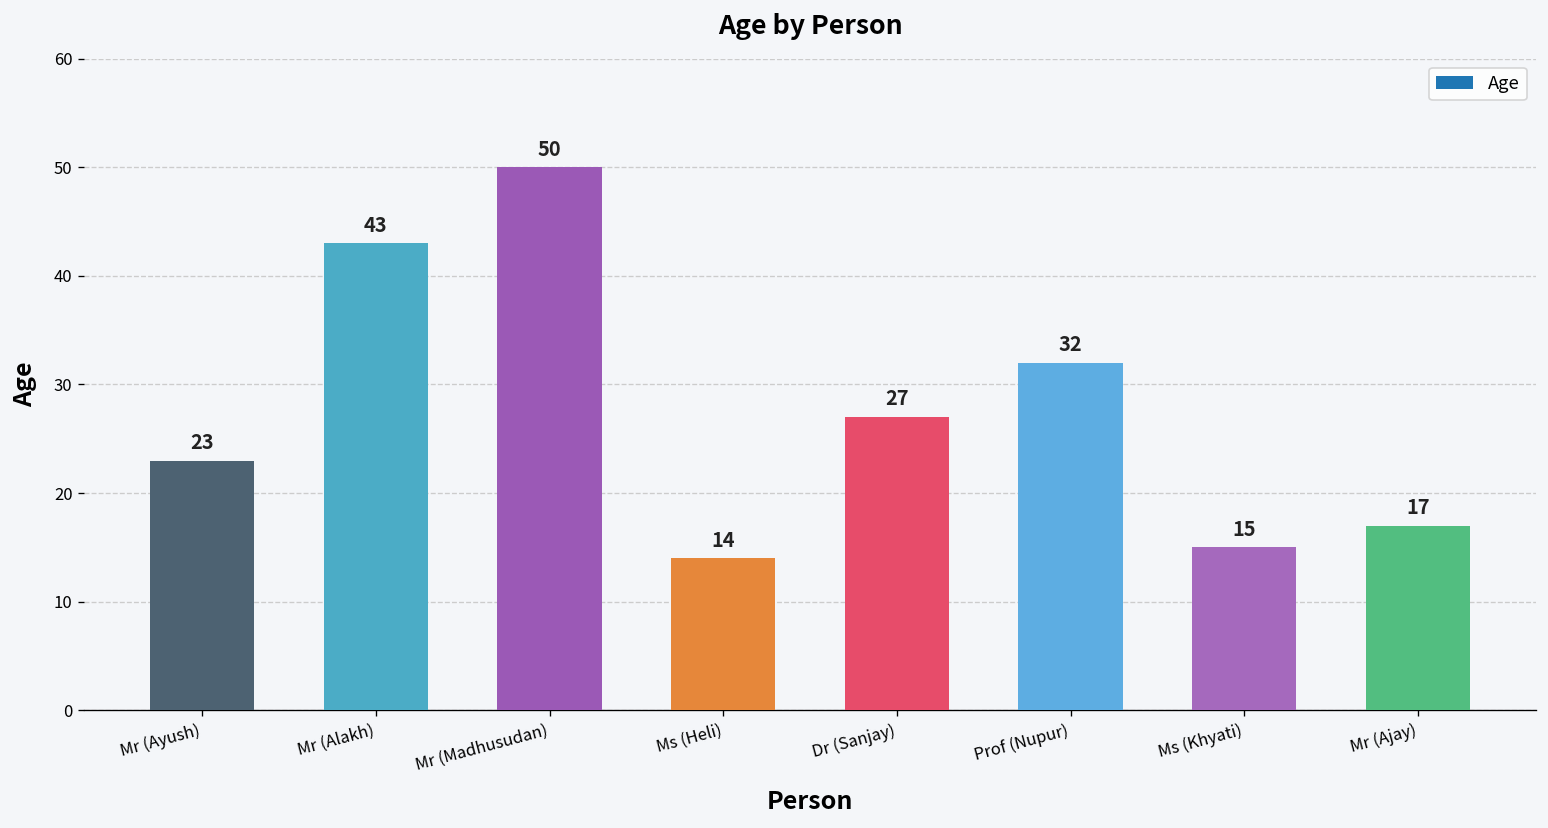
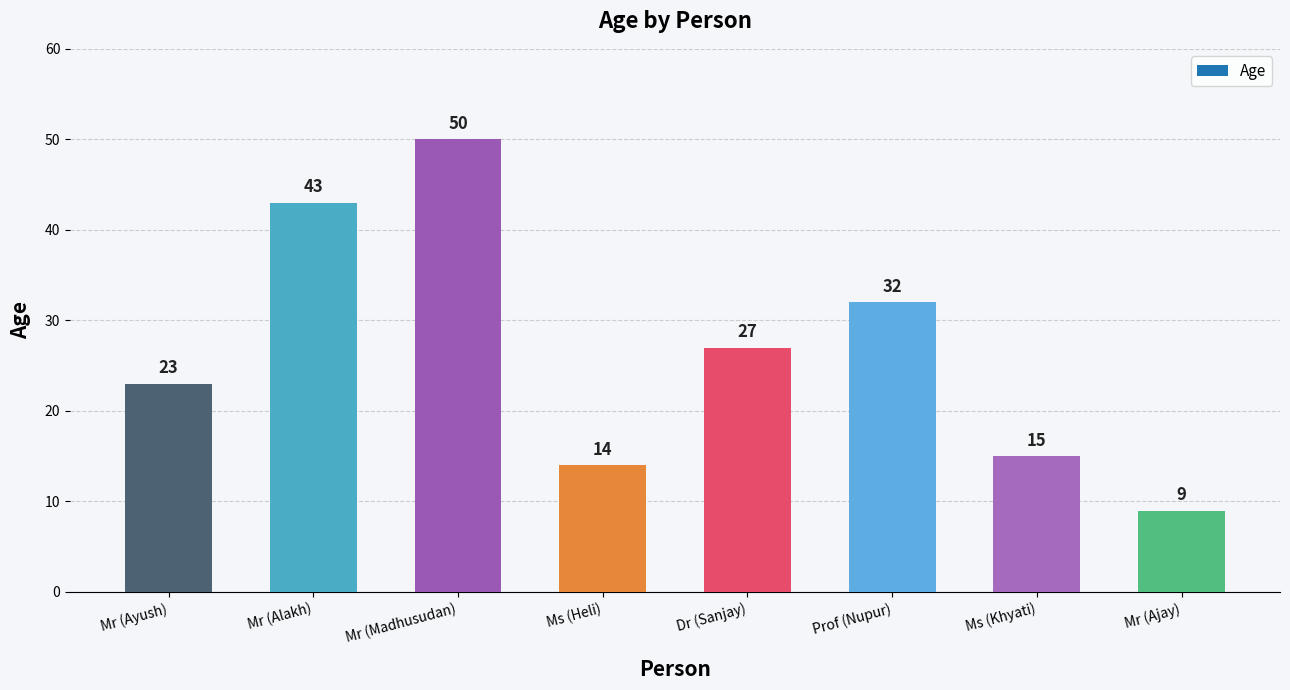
  {
    "Mr (Ayush)": 23,
    "Mr (Alakh)": 43,
    "Mr (Madhusudan)": 50,
    "Ms (Heli)": 14,
    "Dr (Sanjay)": 27,
    "Prof (Nupur)": 32,
    "Ms (Khyati)": 15,
-   "Mr (Ajay)": 17
+   "Mr (Ajay)": 9
  }
